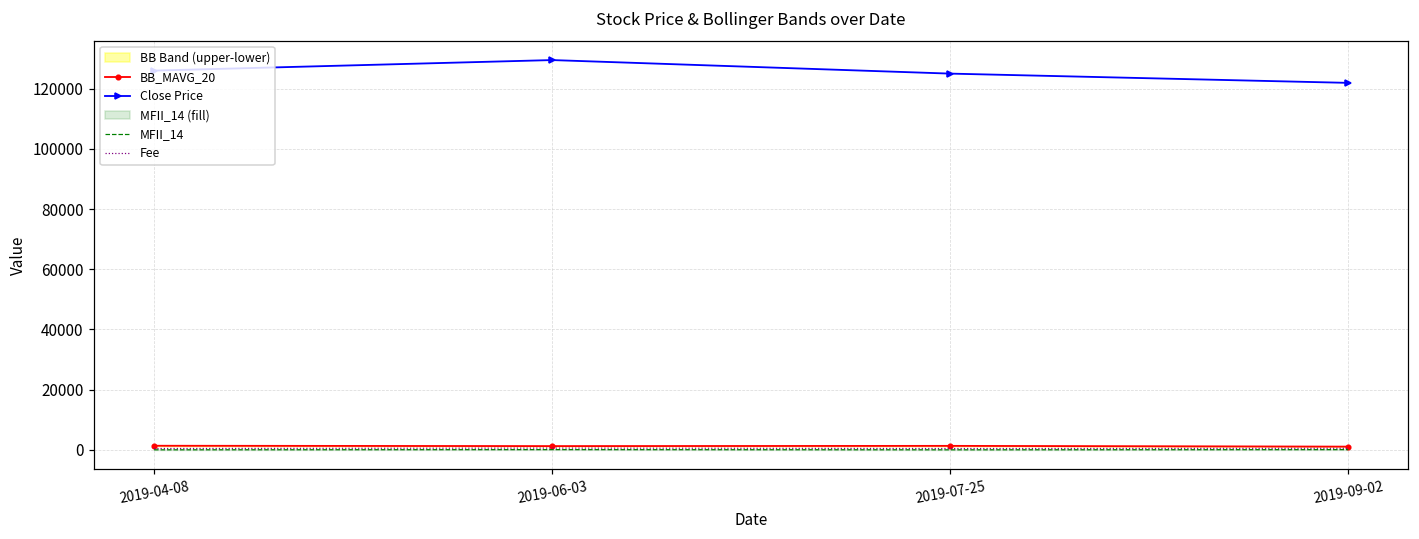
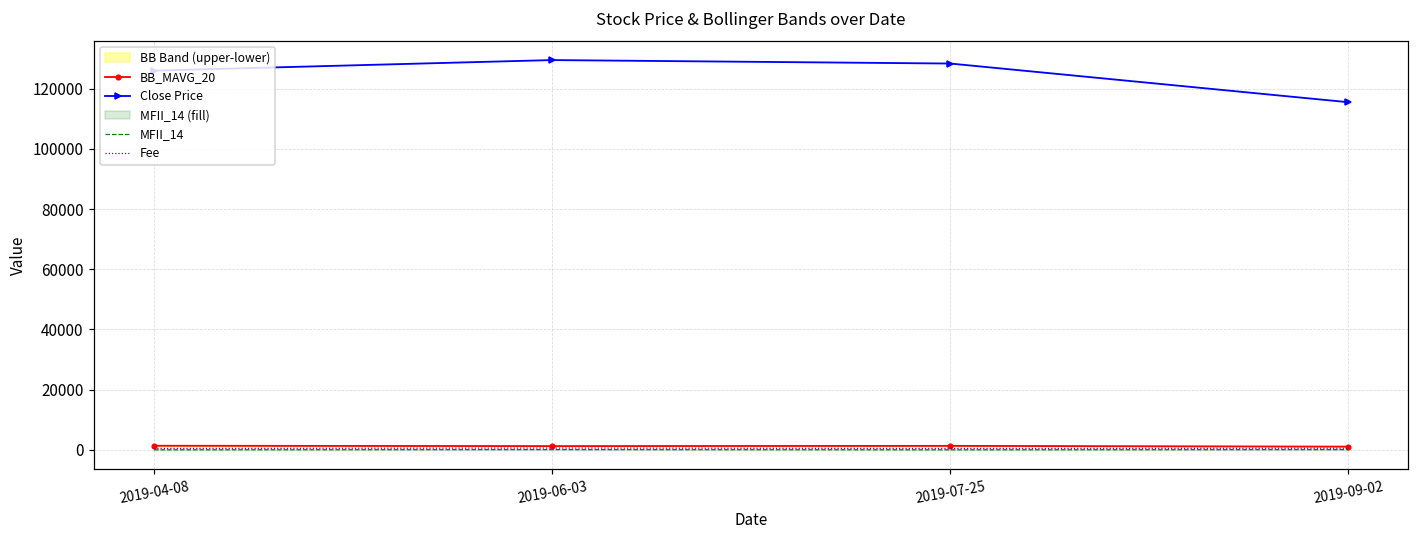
  {
    "Close Price": {
      "2019-06-03": 130000,
-     "2019-07-25": 125000,
-     "2019-09-02": 122000
+     "2019-07-25": 128000,
+     "2019-09-02": 116000
    }
  }
